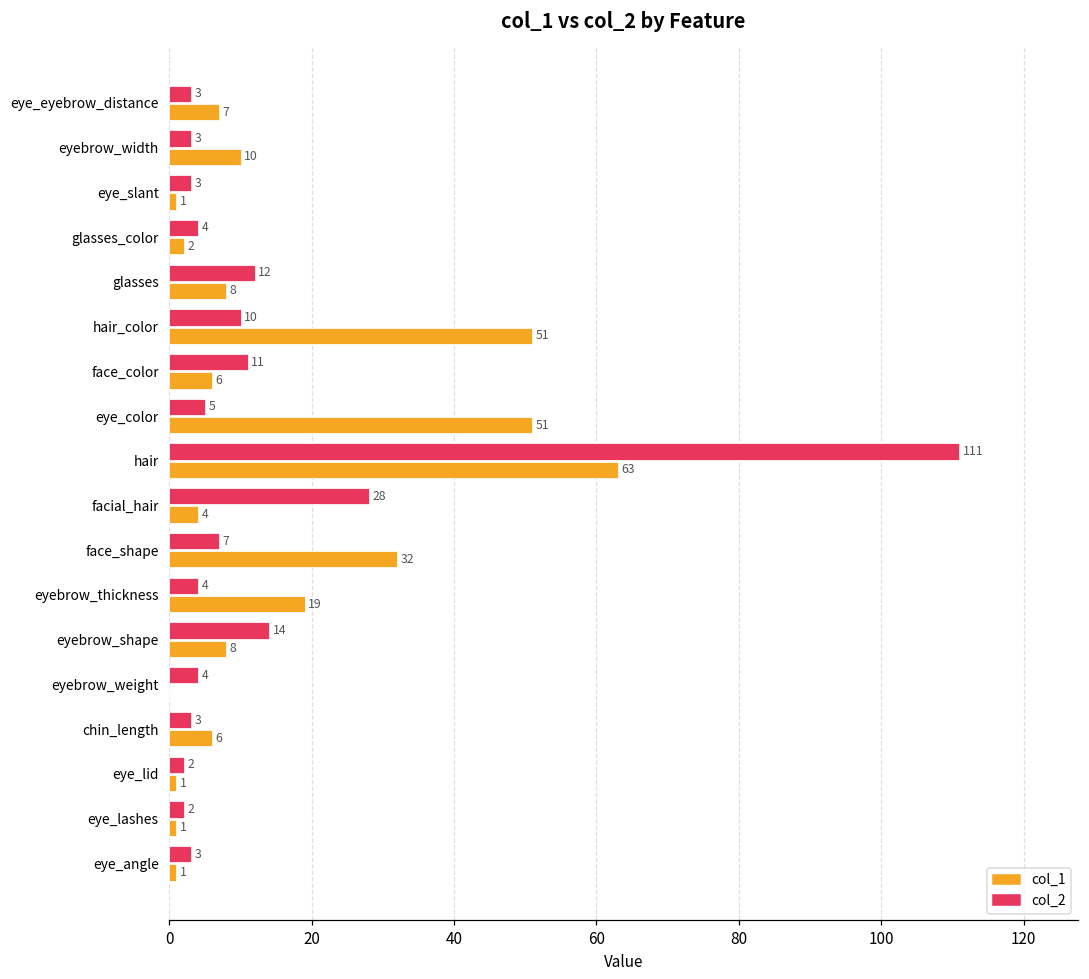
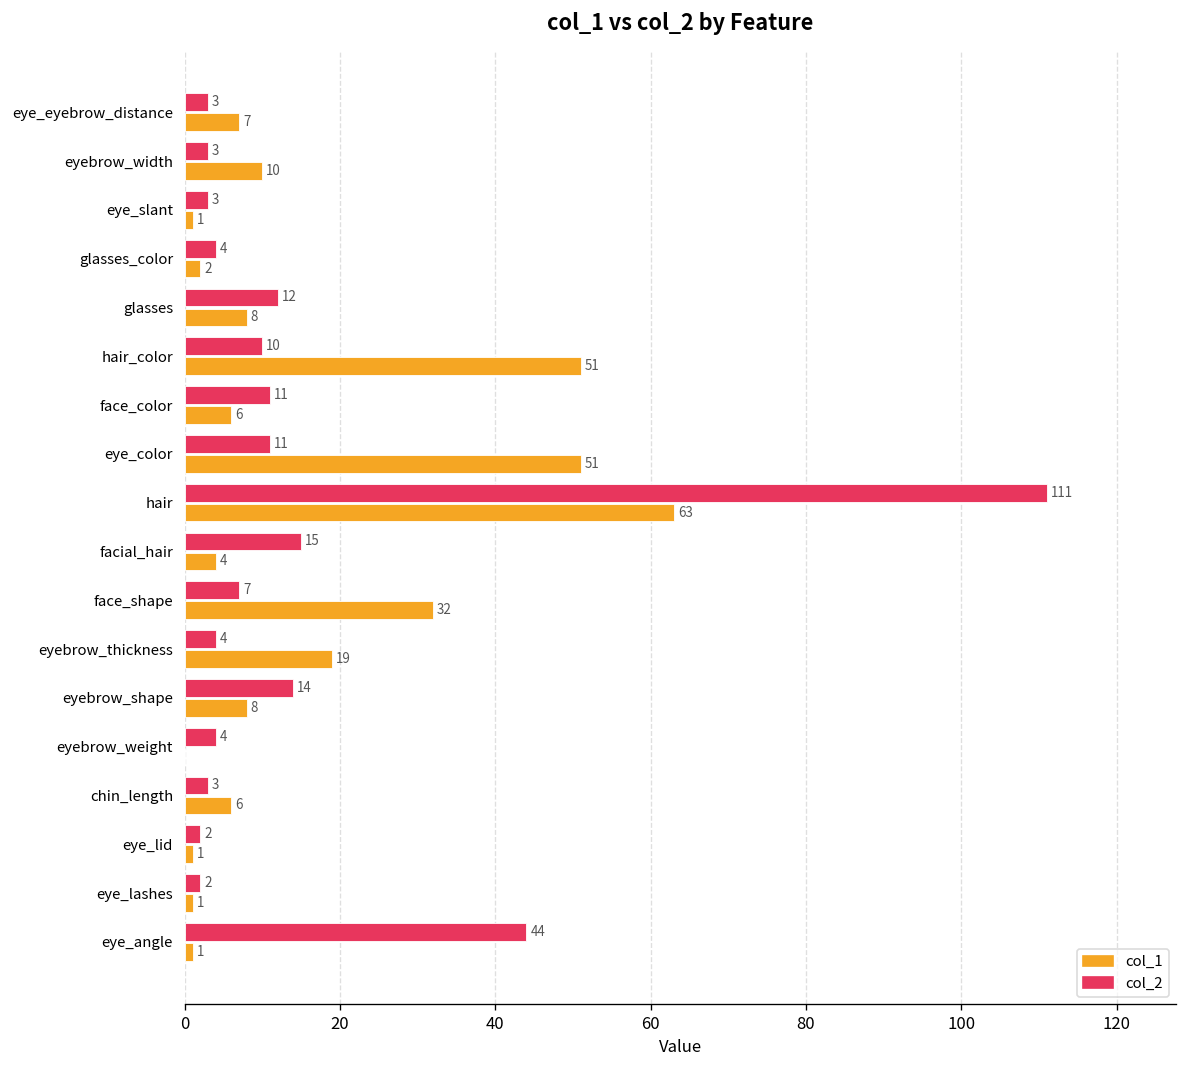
  {
    "col_2": {
      "eye_eyebrow_distance": 3,
      "eyebrow_width": 3,
      "eye_slant": 3,
      "glasses_color": 4,
      "glasses": 12,
      "hair_color": 10,
      "face_color": 11,
-     "eye_color": 5,
+     "eye_color": 11,
      "hair": 111,
-     "facial_hair": 28,
+     "facial_hair": 15,
      "face_shape": 7,
      "eyebrow_thickness": 4,
      "eyebrow_shape": 14,
      "eyebrow_weight": 4,
      "chin_length": 3,
      "eye_lid": 2,
      "eye_lashes": 2,
-     "eye_angle": 3
+     "eye_angle": 44
    },
    "col_1": {
      "eye_eyebrow_distance": 7,
      "eyebrow_width": 10,
      "eye_slant": 1,
      "glasses_color": 2,
      "glasses": 8,
      "hair_color": 51,
      "face_color": 6,
      "eye_color": 51,
      "hair": 63,
      "facial_hair": 4,
      "face_shape": 32,
      "eyebrow_thickness": 19,
      "eyebrow_shape": 8,
      "chin_length": 6,
      "eye_lid": 1,
      "eye_lashes": 1,
      "eye_angle": 1
    }
  }
